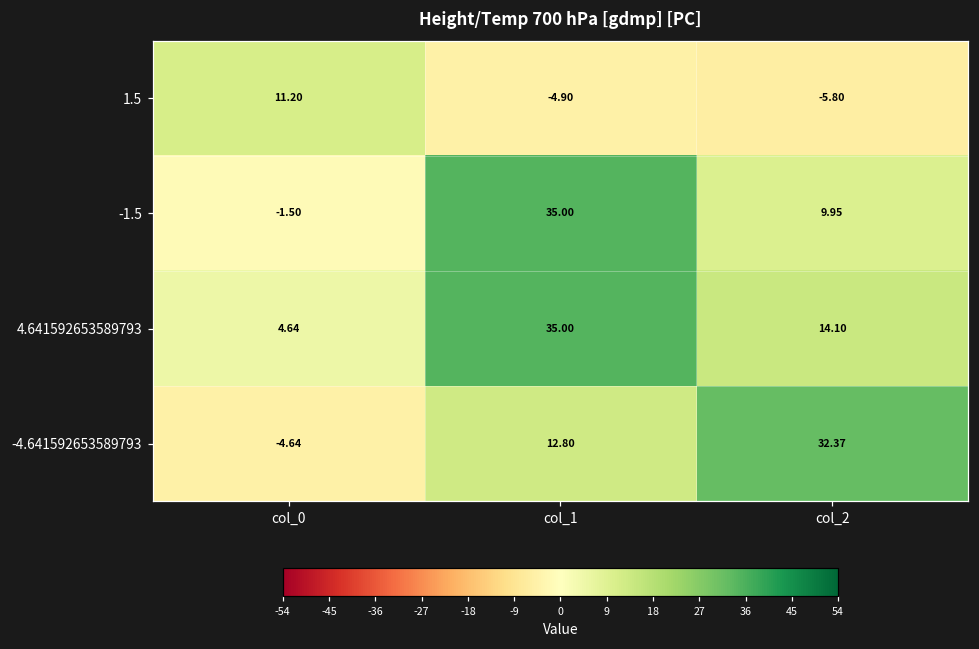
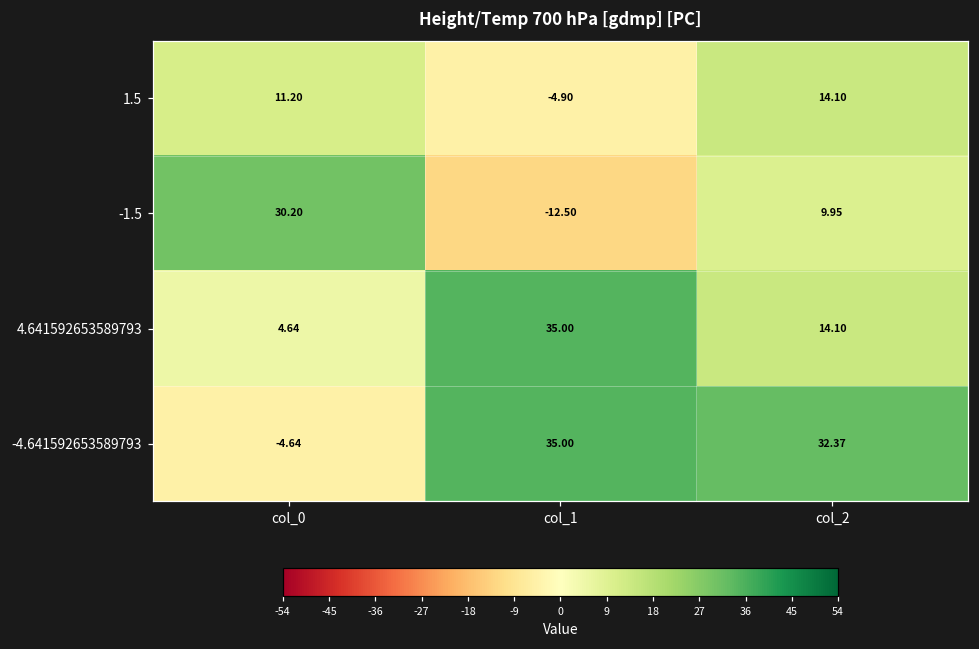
  {
    "1.5": {
      "col_0": 11.20,
      "col_1": -4.90,
-     "col_2": -5.80
+     "col_2": 14.10
    },
    "-1.5": {
-     "col_0": -1.50,
-     "col_1": 35.00,
+     "col_0": 30.20,
+     "col_1": -12.50,
      "col_2": 9.95
    },
    "4.641592653589793": {
      "col_0": 4.64,
      "col_1": 35.00,
      "col_2": 14.10
    },
    "-4.641592653589793": {
      "col_0": -4.64,
-     "col_1": 12.80,
+     "col_1": 35.00,
      "col_2": 32.37
    }
  }
